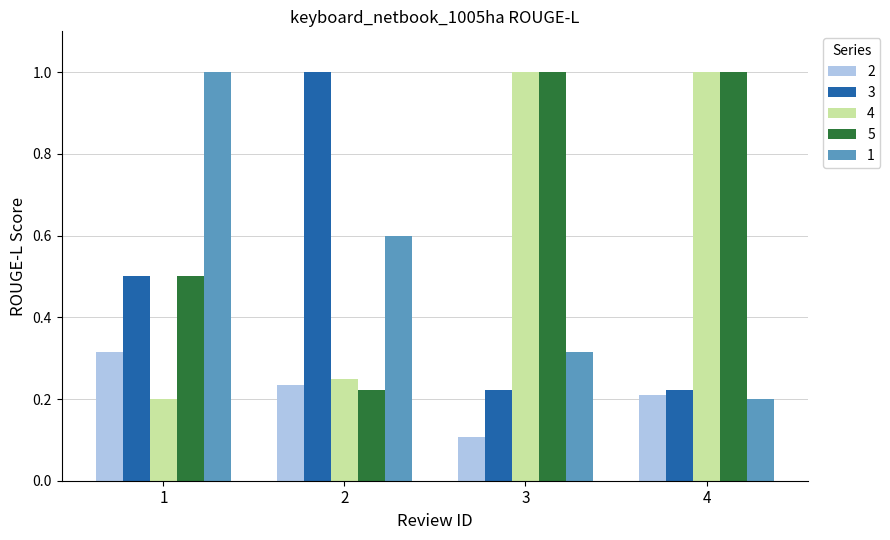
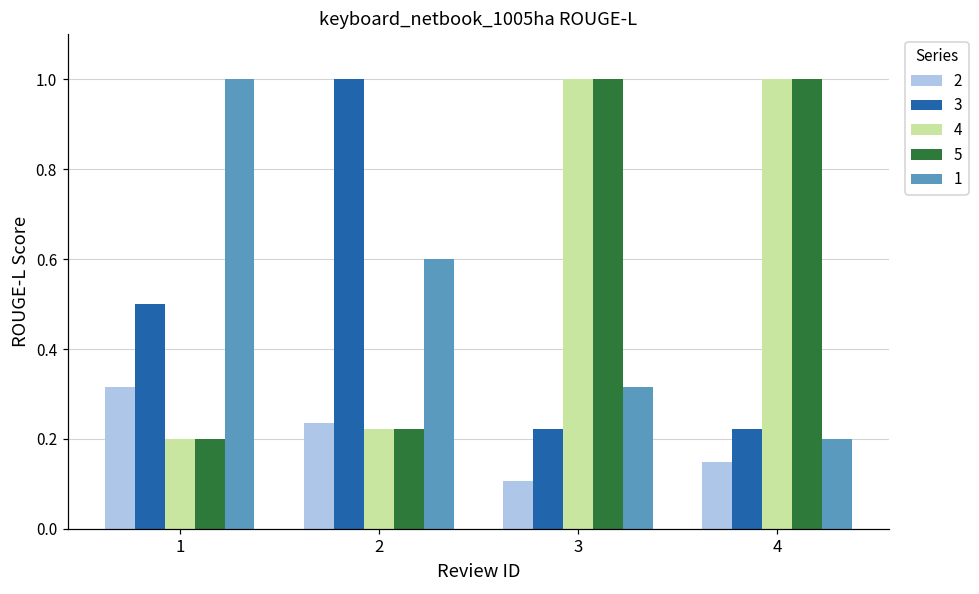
  {
    "2": {
      "1": 0.32,
      "2": 0.24,
      "3": 0.11,
-     "4": 0.21
+     "4": 0.15
    },
    "3": {
      "1": 0.50,
      "2": 1.00,
      "3": 0.22,
      "4": 0.22
    },
    "4": {
      "1": 0.20,
-     "2": 0.25,
+     "2": 0.22,
      "3": 1.00,
      "4": 1.00
    },
    "5": {
-     "1": 0.5,
+     "1": 0.2,
      "2": 0.22,
      "3": 1.0,
      "4": 1.0
    },
    "1": {
      "1": 1.00,
      "2": 0.60,
      "3": 0.32,
      "4": 0.20
    }
  }
